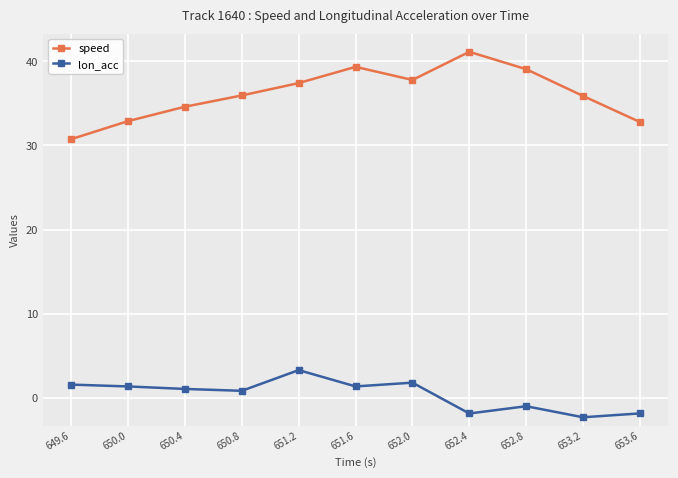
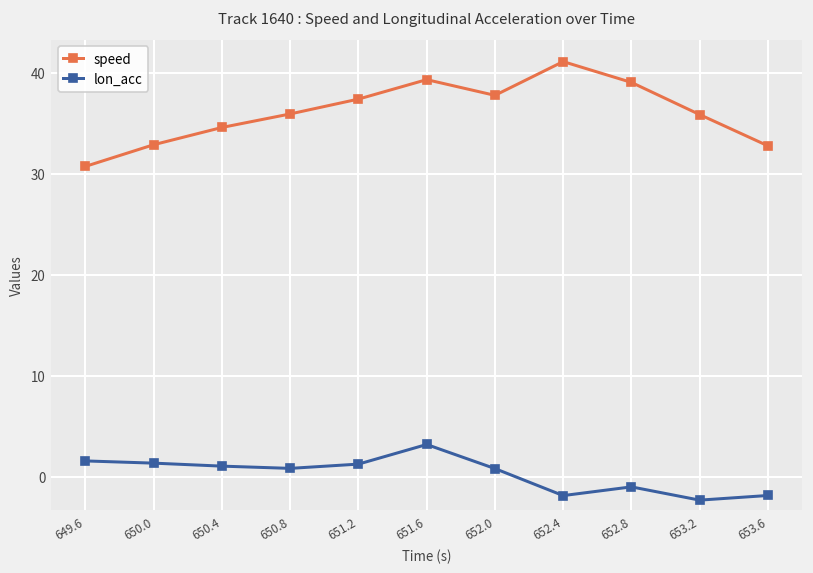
  {
    "speed": {
      "649.6": 31,
      "650.0": 33,
      "650.4": 35,
      "650.8": 36,
      "651.2": 37,
      "651.6": 39,
      "652.0": 38,
      "652.4": 41,
      "652.8": 39,
      "653.2": 36,
      "653.6": 33
    },
    "lon_acc": {
      "649.6": 2,
      "650.0": 1,
      "650.4": 1,
      "650.8": 1,
-     "651.2": 3,
-     "651.6": 1,
-     "652.0": 2,
+     "651.2": 1,
+     "651.6": 3,
+     "652.0": 1,
      "652.4": -2,
      "652.8": -1,
      "653.2": -2,
      "653.6": -2
    }
  }
